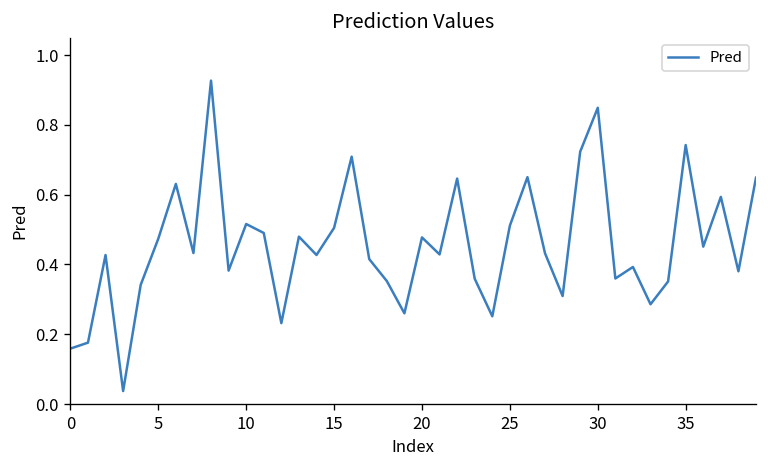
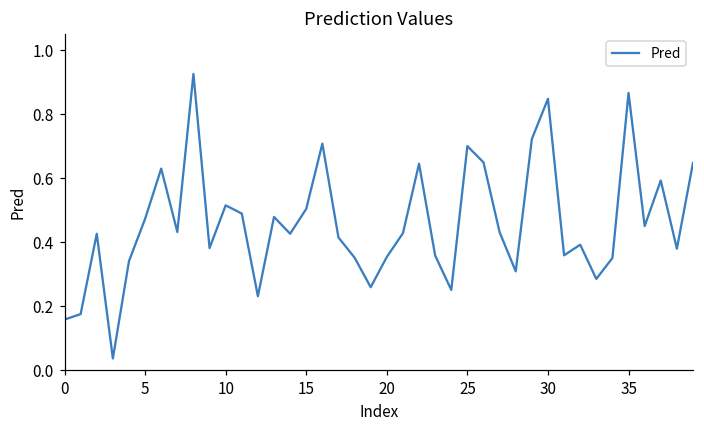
  {
    "0": 0.16,
    "5": 0.47,
    "10": 0.52,
    "15": 0.50,
-   "20": 0.48,
-   "25": 0.51,
+   "20": 0.35,
+   "25": 0.70,
    "30": 0.85,
-   "35": 0.74
+   "35": 0.87
  }
